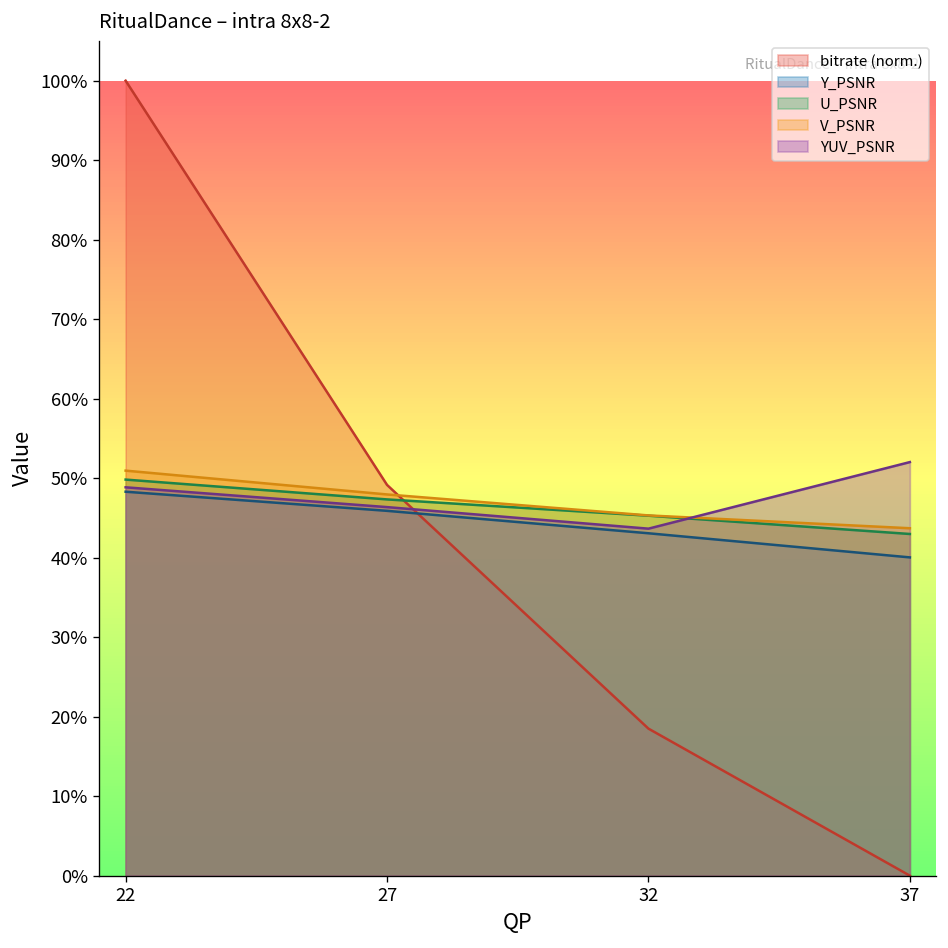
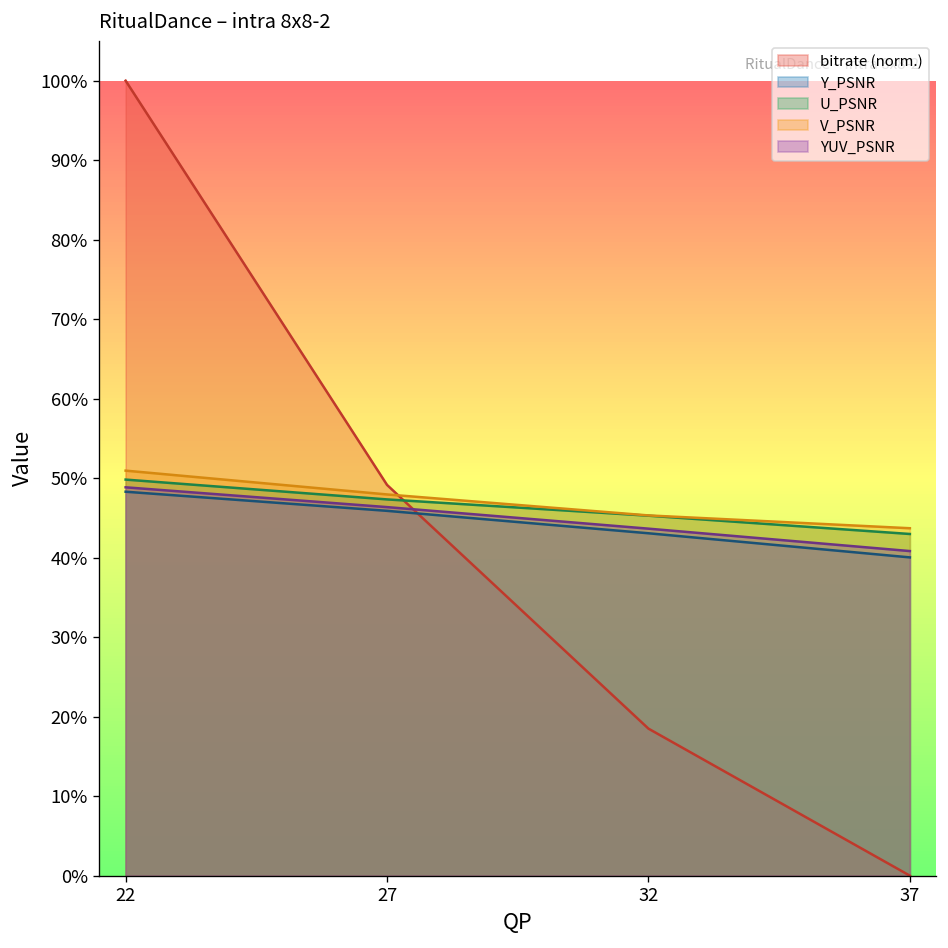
  {
    "YUV_PSNR": {
      "22": "49%",
      "27": "46%",
      "32": "44%",
-     "37": "52%"
+     "37": "41%"
    }
  }
